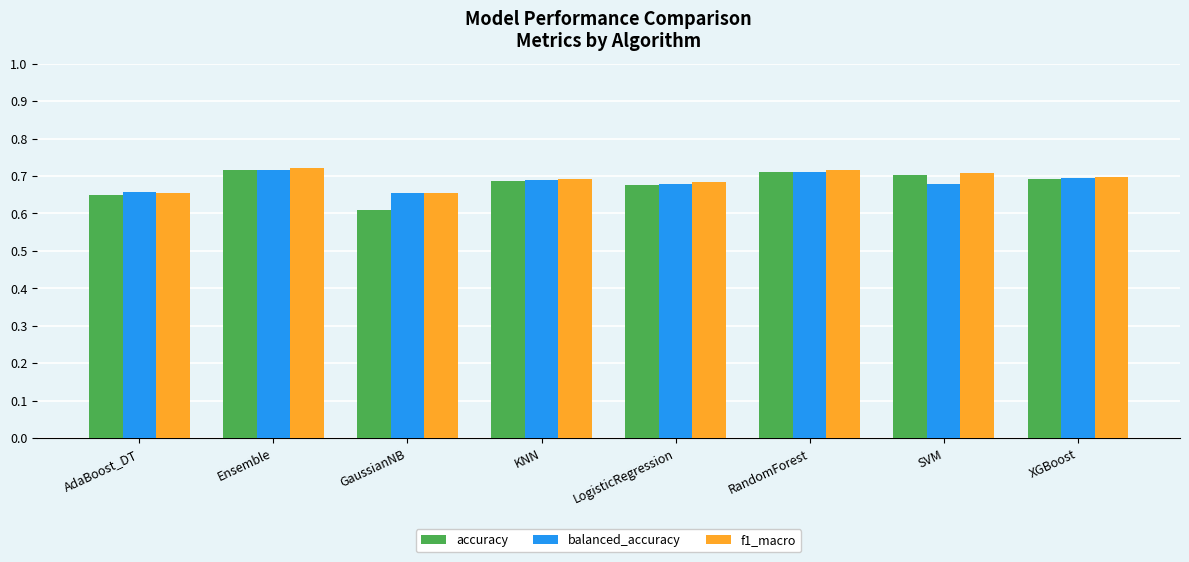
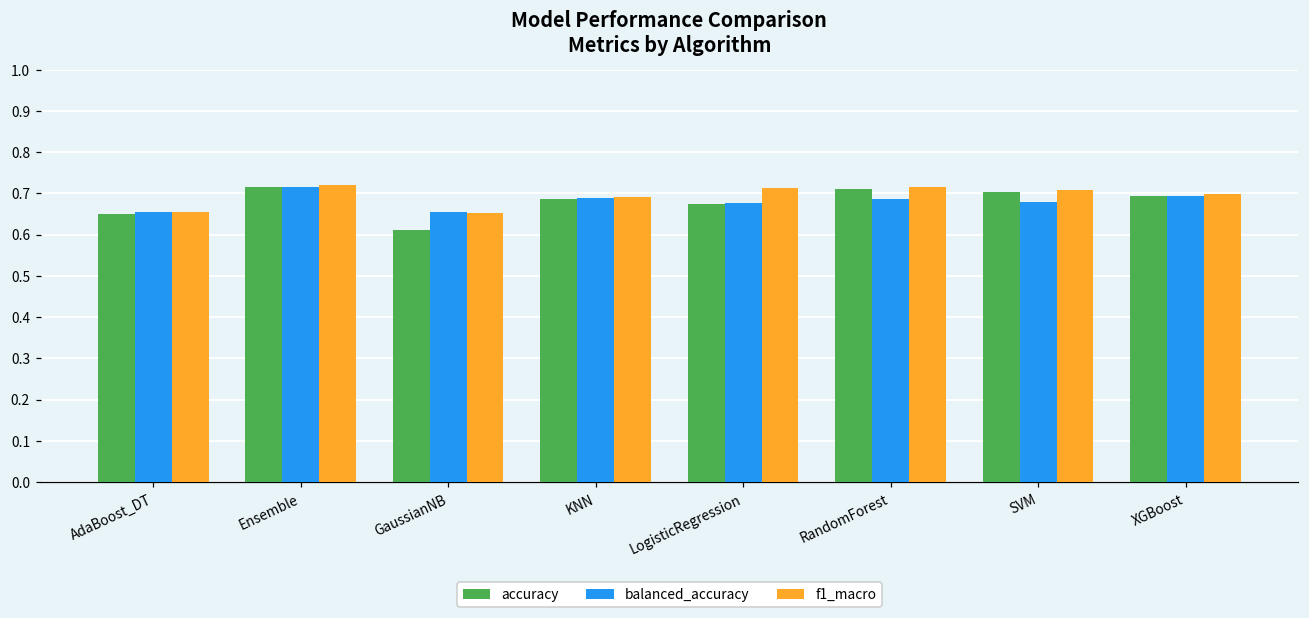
  {
    "accuracy": {
      "AdaBoost_DT": 0.65,
      "Ensemble": 0.72,
      "GaussianNB": 0.61,
      "KNN": 0.69,
      "LogisticRegression": 0.68,
      "RandomForest": 0.71,
      "SVM": 0.70,
      "XGBoost": 0.69
    },
    "balanced_accuracy": {
      "AdaBoost_DT": 0.66,
      "Ensemble": 0.72,
      "GaussianNB": 0.65,
      "KNN": 0.69,
      "LogisticRegression": 0.68,
-     "RandomForest": 0.71,
+     "RandomForest": 0.69,
      "SVM": 0.68,
      "XGBoost": 0.69
    },
    "f1_macro": {
      "AdaBoost_DT": 0.65,
      "Ensemble": 0.72,
      "GaussianNB": 0.65,
      "KNN": 0.69,
-     "LogisticRegression": 0.68,
+     "LogisticRegression": 0.71,
      "RandomForest": 0.72,
      "SVM": 0.71,
      "XGBoost": 0.70
    }
  }
